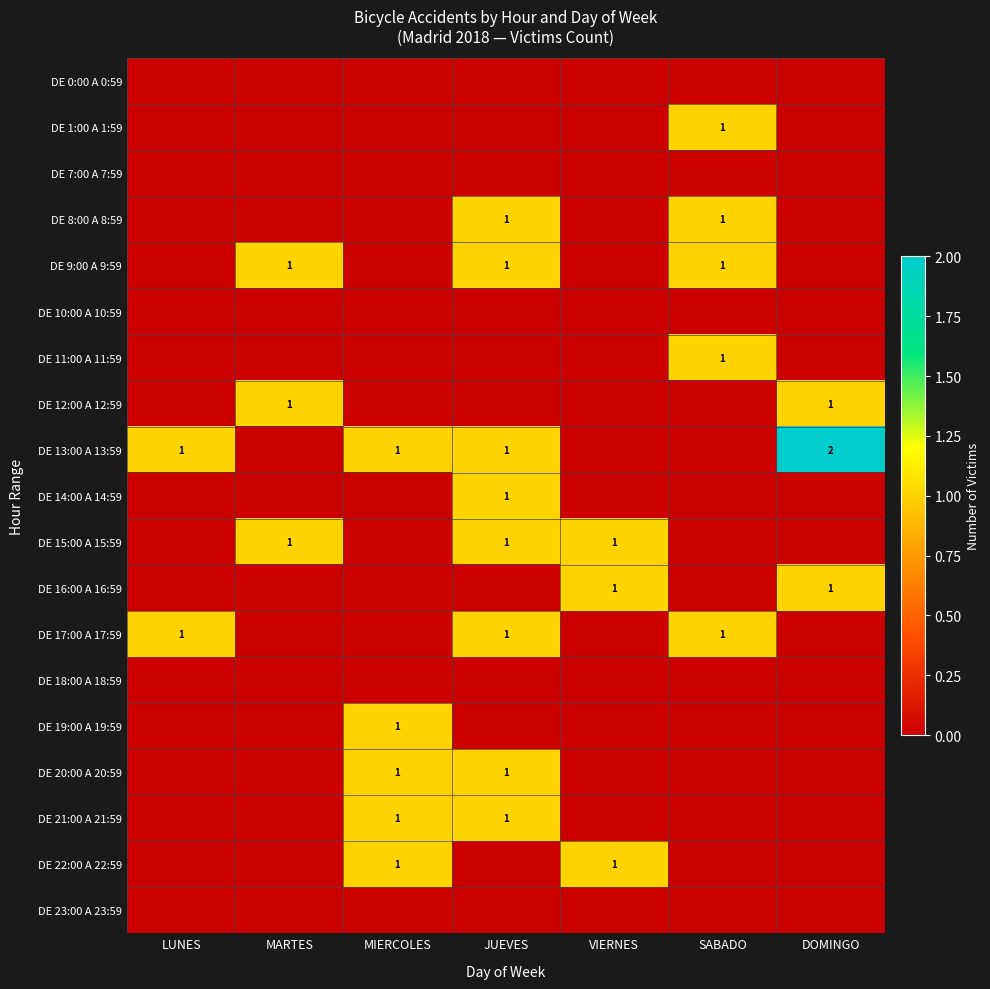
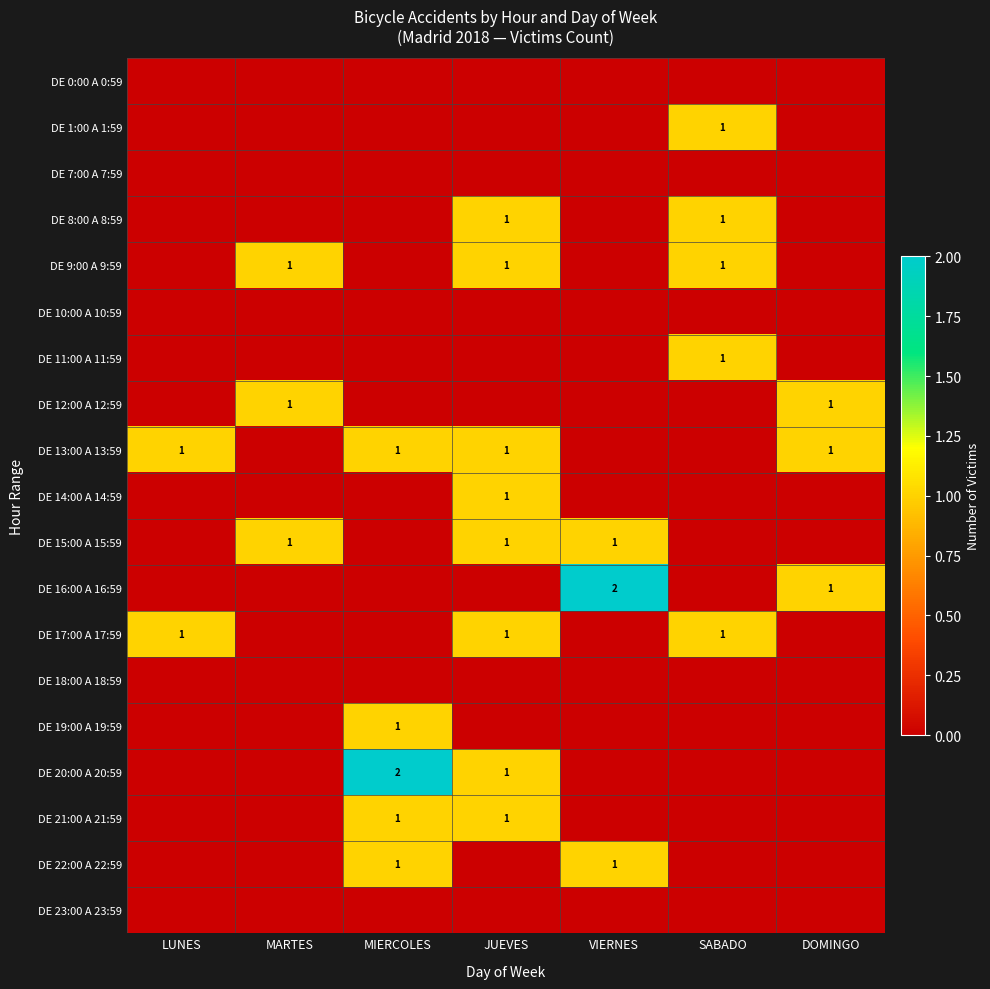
  {
    "DE 1:00 A 1:59": {
      "SABADO": 1
    },
    "DE 8:00 A 8:59": {
      "JUEVES": 1,
      "SABADO": 1
    },
    "DE 9:00 A 9:59": {
      "MARTES": 1,
      "JUEVES": 1,
      "SABADO": 1
    },
    "DE 11:00 A 11:59": {
      "SABADO": 1
    },
    "DE 12:00 A 12:59": {
      "MARTES": 1,
      "DOMINGO": 1
    },
    "DE 13:00 A 13:59": {
      "LUNES": 1,
      "MIERCOLES": 1,
      "JUEVES": 1,
-     "DOMINGO": 2
+     "DOMINGO": 1
    },
    "DE 14:00 A 14:59": {
      "JUEVES": 1
    },
    "DE 15:00 A 15:59": {
      "MARTES": 1,
      "JUEVES": 1,
      "VIERNES": 1
    },
    "DE 16:00 A 16:59": {
-     "VIERNES": 1,
+     "VIERNES": 2,
      "DOMINGO": 1
    },
    "DE 17:00 A 17:59": {
      "LUNES": 1,
      "JUEVES": 1,
      "SABADO": 1
    },
    "DE 19:00 A 19:59": {
      "MIERCOLES": 1
    },
    "DE 20:00 A 20:59": {
-     "MIERCOLES": 1,
+     "MIERCOLES": 2,
      "JUEVES": 1
    },
    "DE 21:00 A 21:59": {
      "MIERCOLES": 1,
      "JUEVES": 1
    },
    "DE 22:00 A 22:59": {
      "MIERCOLES": 1,
      "VIERNES": 1
    }
  }
